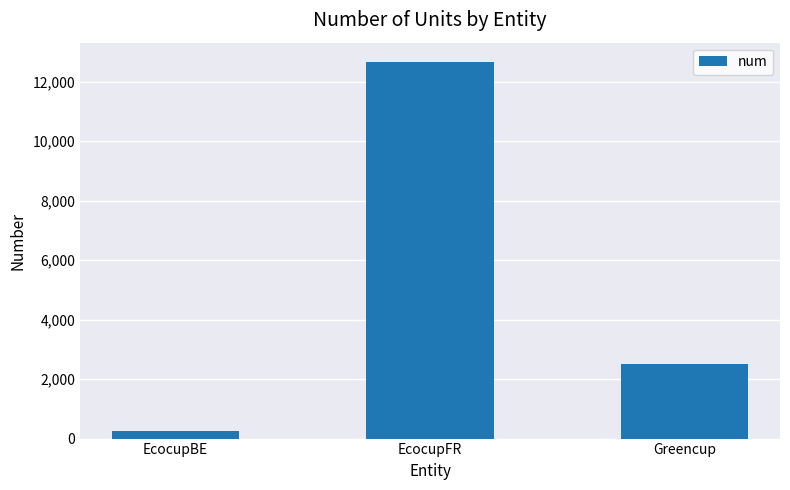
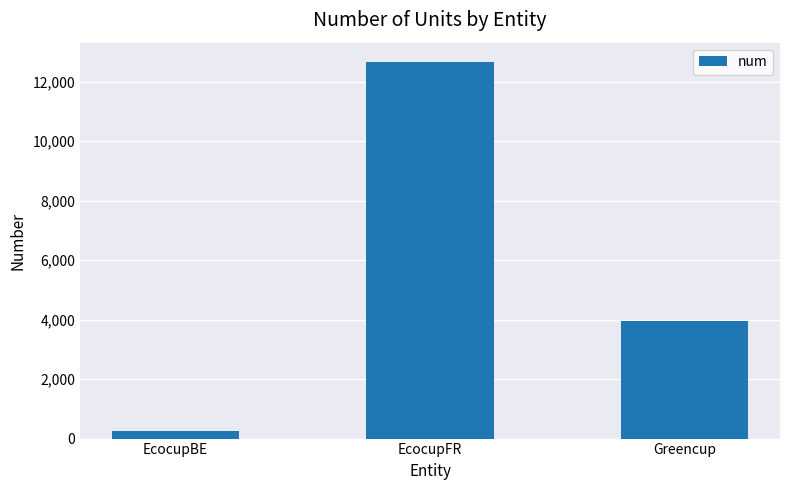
  {
    "EcocupBE": "300",
    "EcocupFR": "12,700",
-   "Greencup": "2,500"
+   "Greencup": "4,000"
  }
